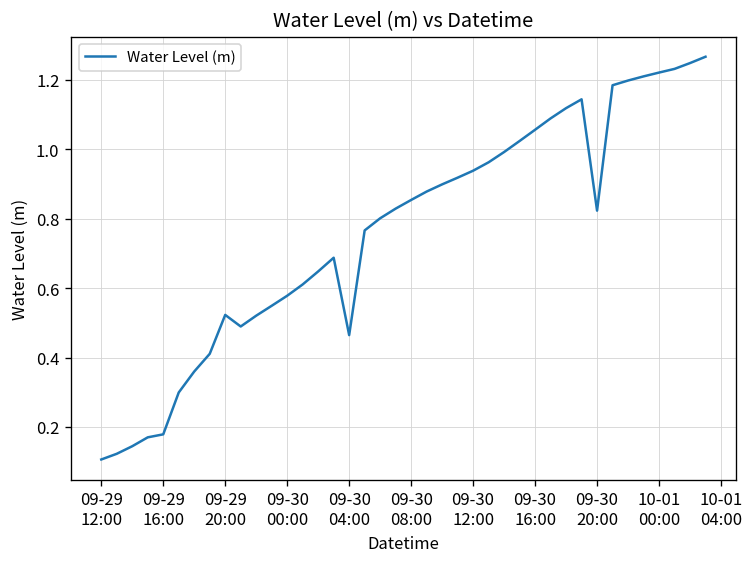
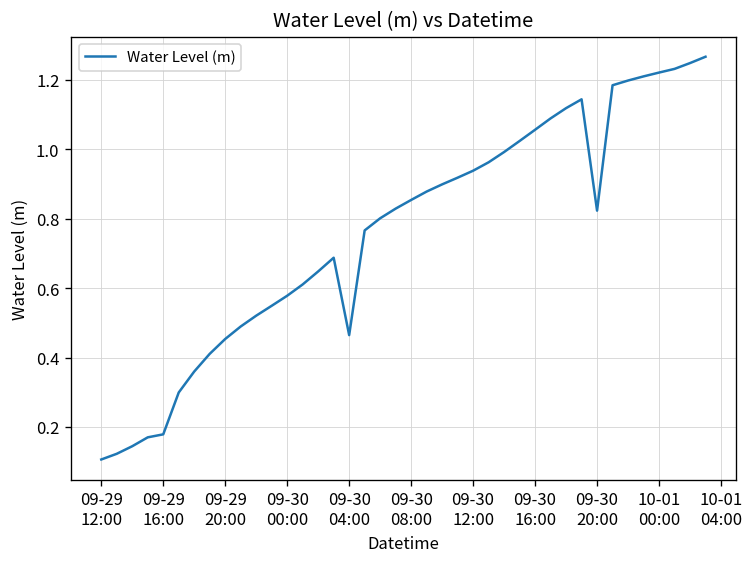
  {
    "09-29 12:00": 0.11,
    "09-29 16:00": 0.18,
-   "09-29 20:00": 0.52,
+   "09-29 20:00": 0.45,
    "09-30 00:00": 0.58,
    "09-30 04:00": 0.46,
    "09-30 08:00": 0.85,
    "09-30 12:00": 0.94,
    "09-30 16:00": 1.06,
    "09-30 20:00": 0.82,
    "10-01 00:00": 1.22
  }
